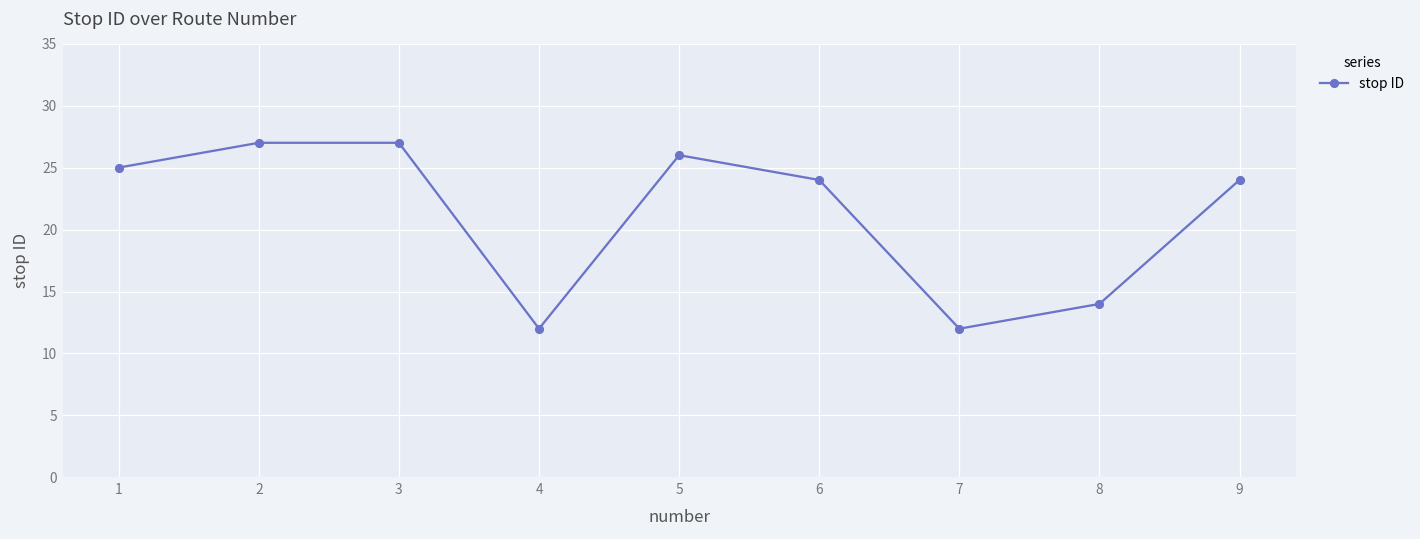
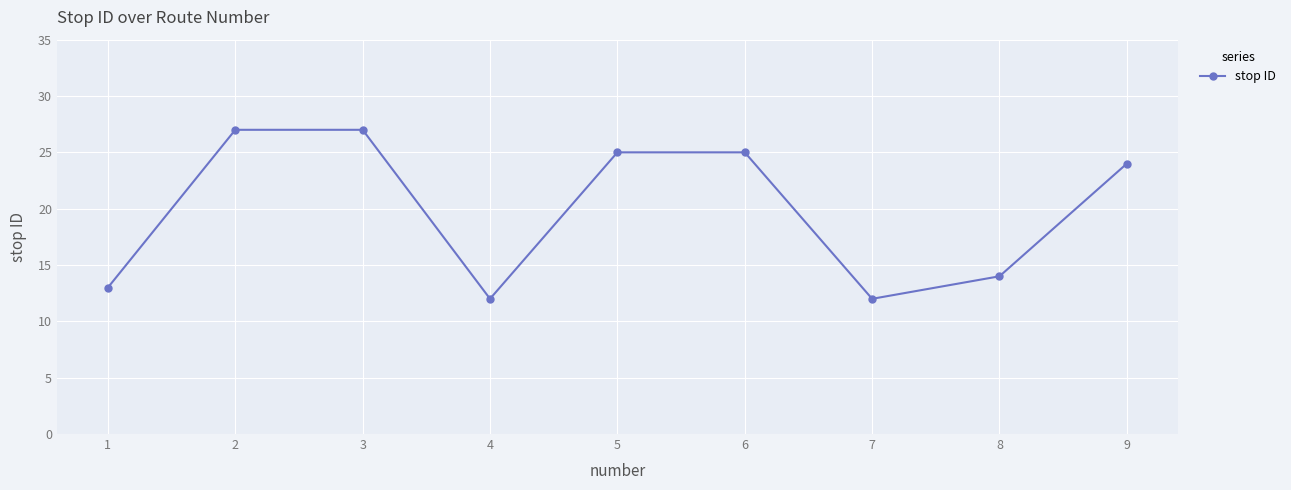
  {
-   "1": 25,
+   "1": 13,
    "2": 27,
    "3": 27,
    "4": 12,
-   "5": 26,
-   "6": 24,
+   "5": 25,
+   "6": 25,
    "7": 12,
    "8": 14,
    "9": 24
  }
